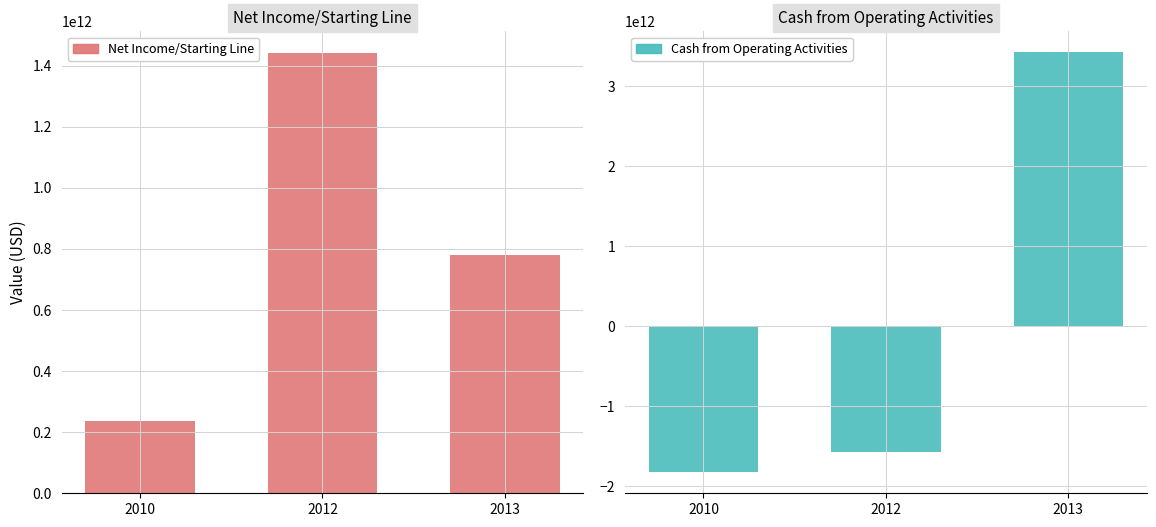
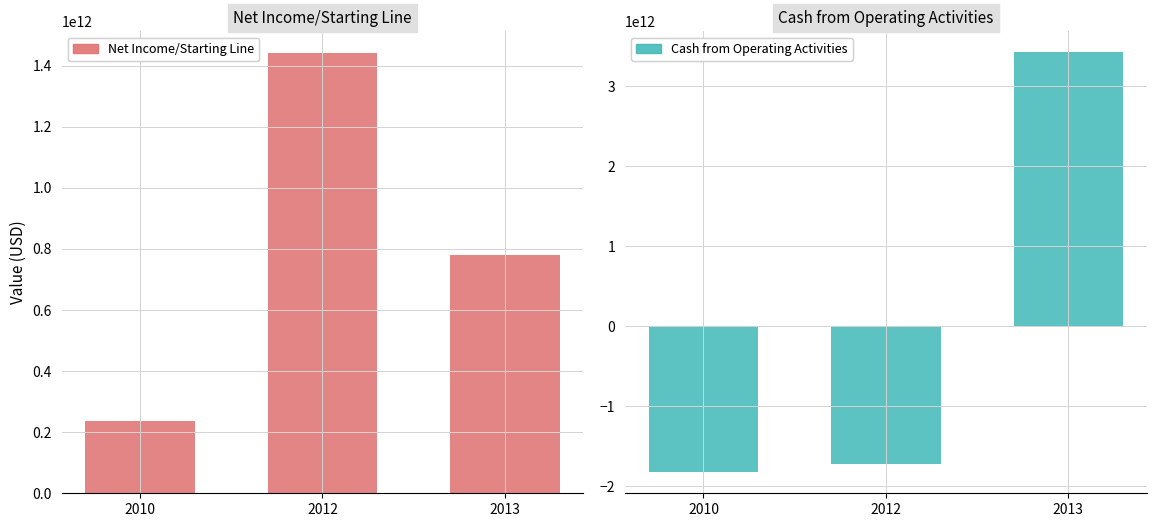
  {
    "Net Income/Starting Line": {
      "2010": 240000000000,
      "2012": 1440000000000,
      "2013": 780000000000
    },
    "Cash from Operating Activities": {
      "2010": -1800000000000,
-     "2012": -1600000000000,
+     "2012": -1700000000000,
      "2013": 3400000000000
    }
  }
